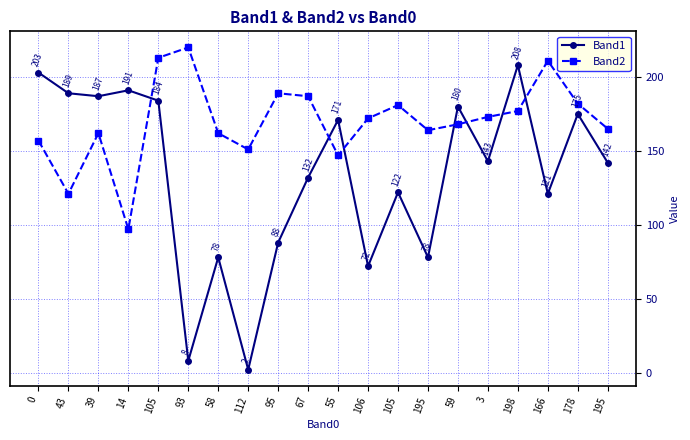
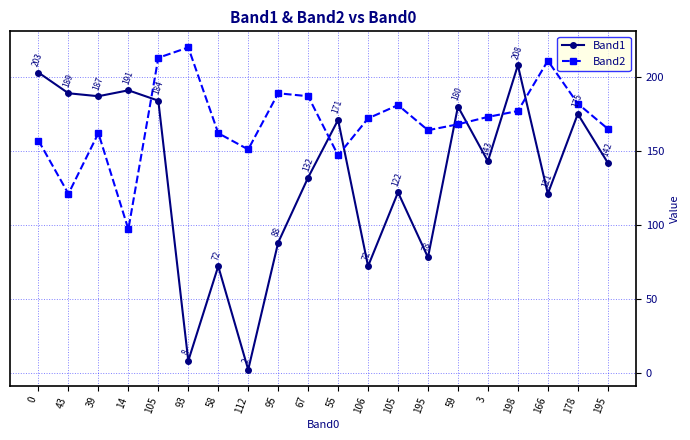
  {
    "Band1": {
      "0": 203,
      "43": 189,
      "39": 187,
      "14": 191,
      "93": 8,
-     "58": 78,
+     "58": 72,
      "112": 2,
      "95": 88,
      "67": 132,
      "55": 171,
      "106": 72,
      "59": 180,
      "3": 143,
      "198": 208,
      "166": 121
    },
    "Band2": {
      "0": 157,
      "43": 121,
      "39": 162,
      "14": 97,
      "93": 220,
      "58": 162,
      "112": 151,
      "95": 189,
      "67": 187,
      "55": 147,
      "106": 172,
      "59": 168,
      "3": 173,
      "198": 177,
      "166": 211
    }
  }
